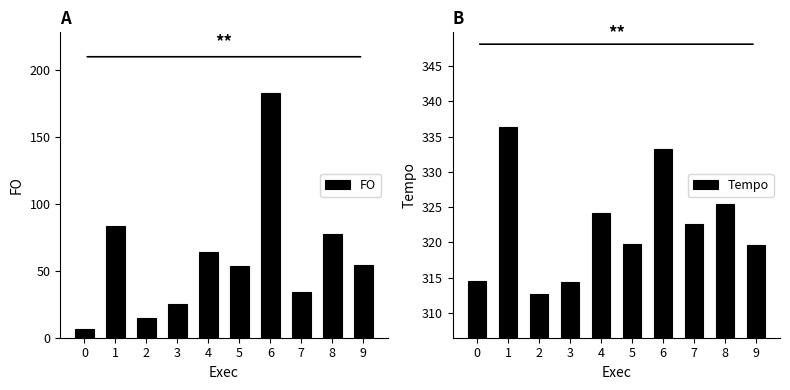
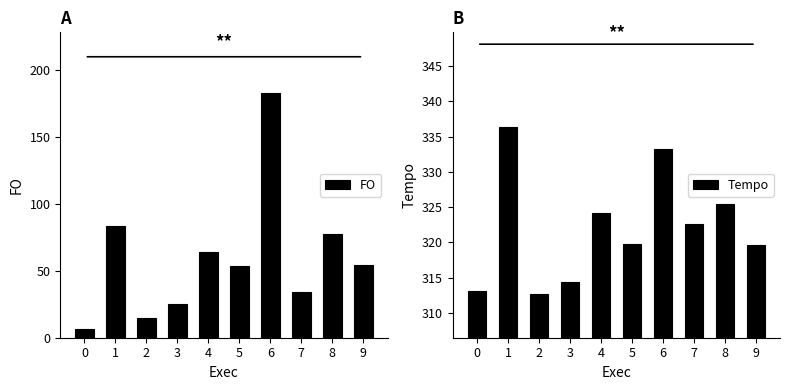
  {
    "A": {
      "0": 7,
      "1": 83,
      "2": 15,
      "3": 25,
      "4": 64,
      "5": 54,
      "6": 183,
      "7": 34,
      "8": 77,
      "9": 54
    },
    "B": {
-     "0": 315,
+     "0": 313,
      "1": 336,
      "2": 313,
      "3": 314,
      "4": 324,
      "5": 320,
      "6": 333,
      "7": 323,
      "8": 325,
      "9": 320
    }
  }
